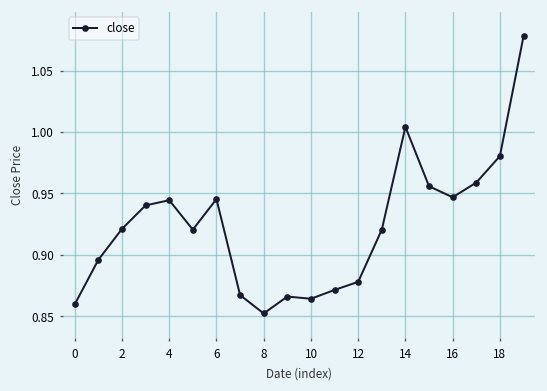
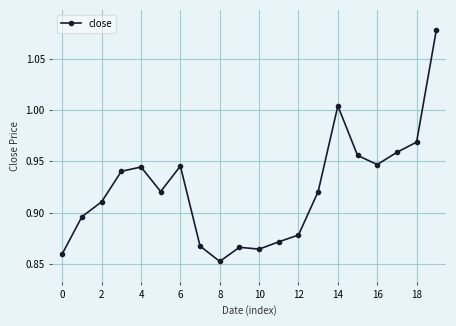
  {
    "0": 0.860,
-   "2": 0.921,
+   "2": 0.910,
    "4": 0.944,
    "6": 0.945,
    "8": 0.852,
    "10": 0.864,
    "12": 0.878,
    "14": 1.004,
    "16": 0.947,
-   "18": 0.980
+   "18": 0.969
  }
